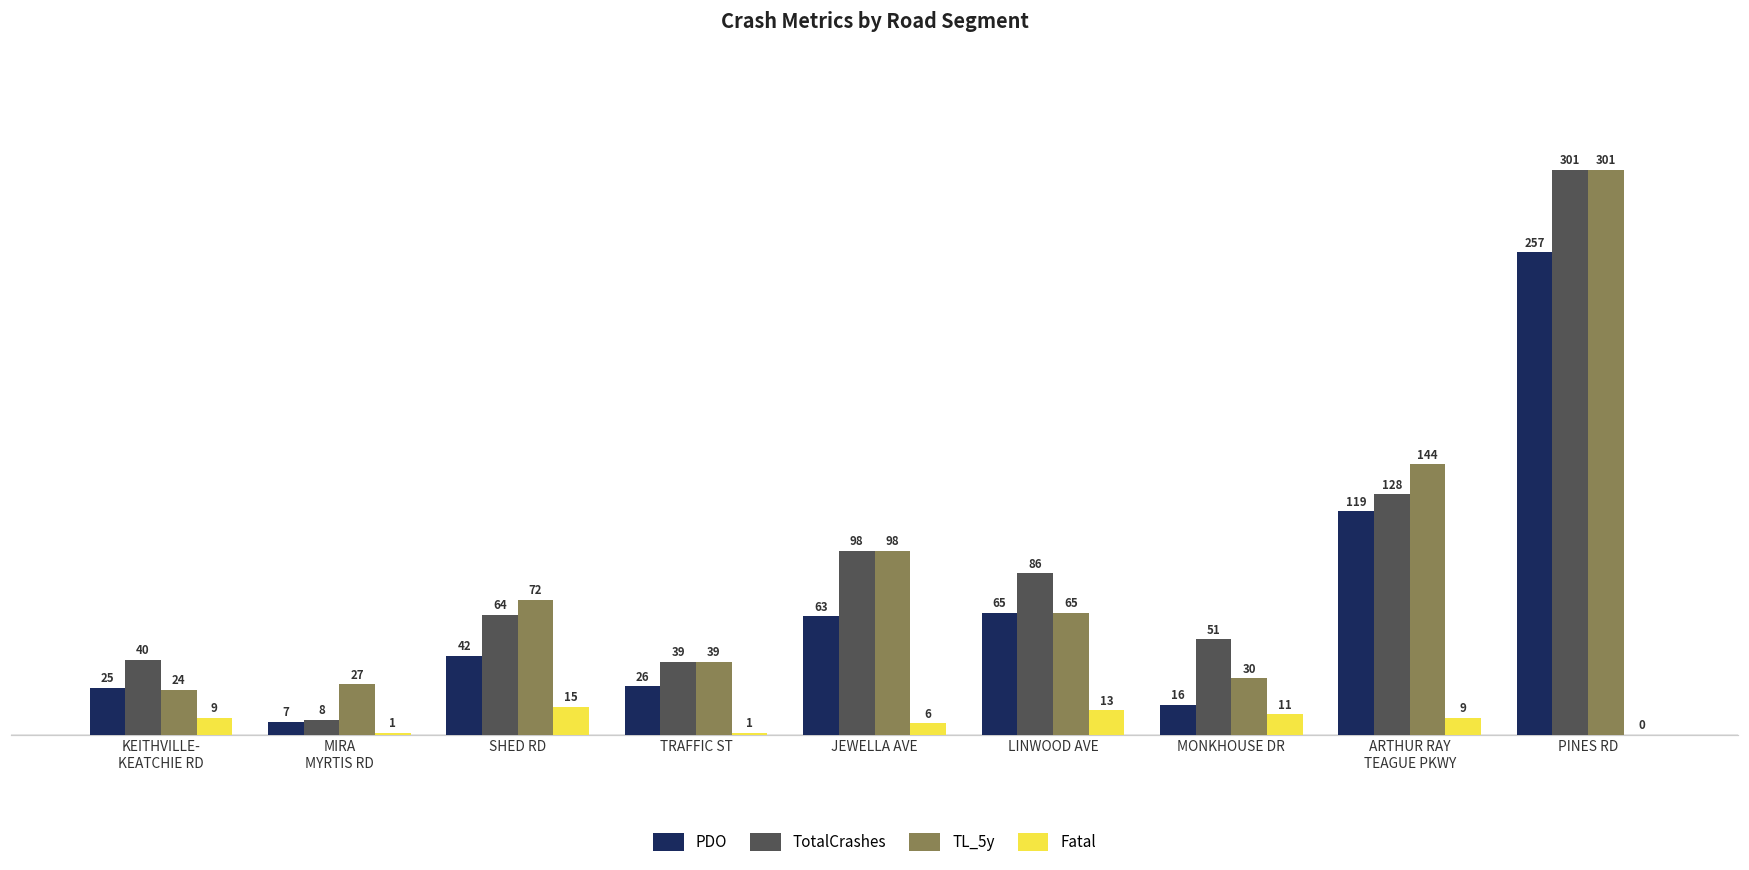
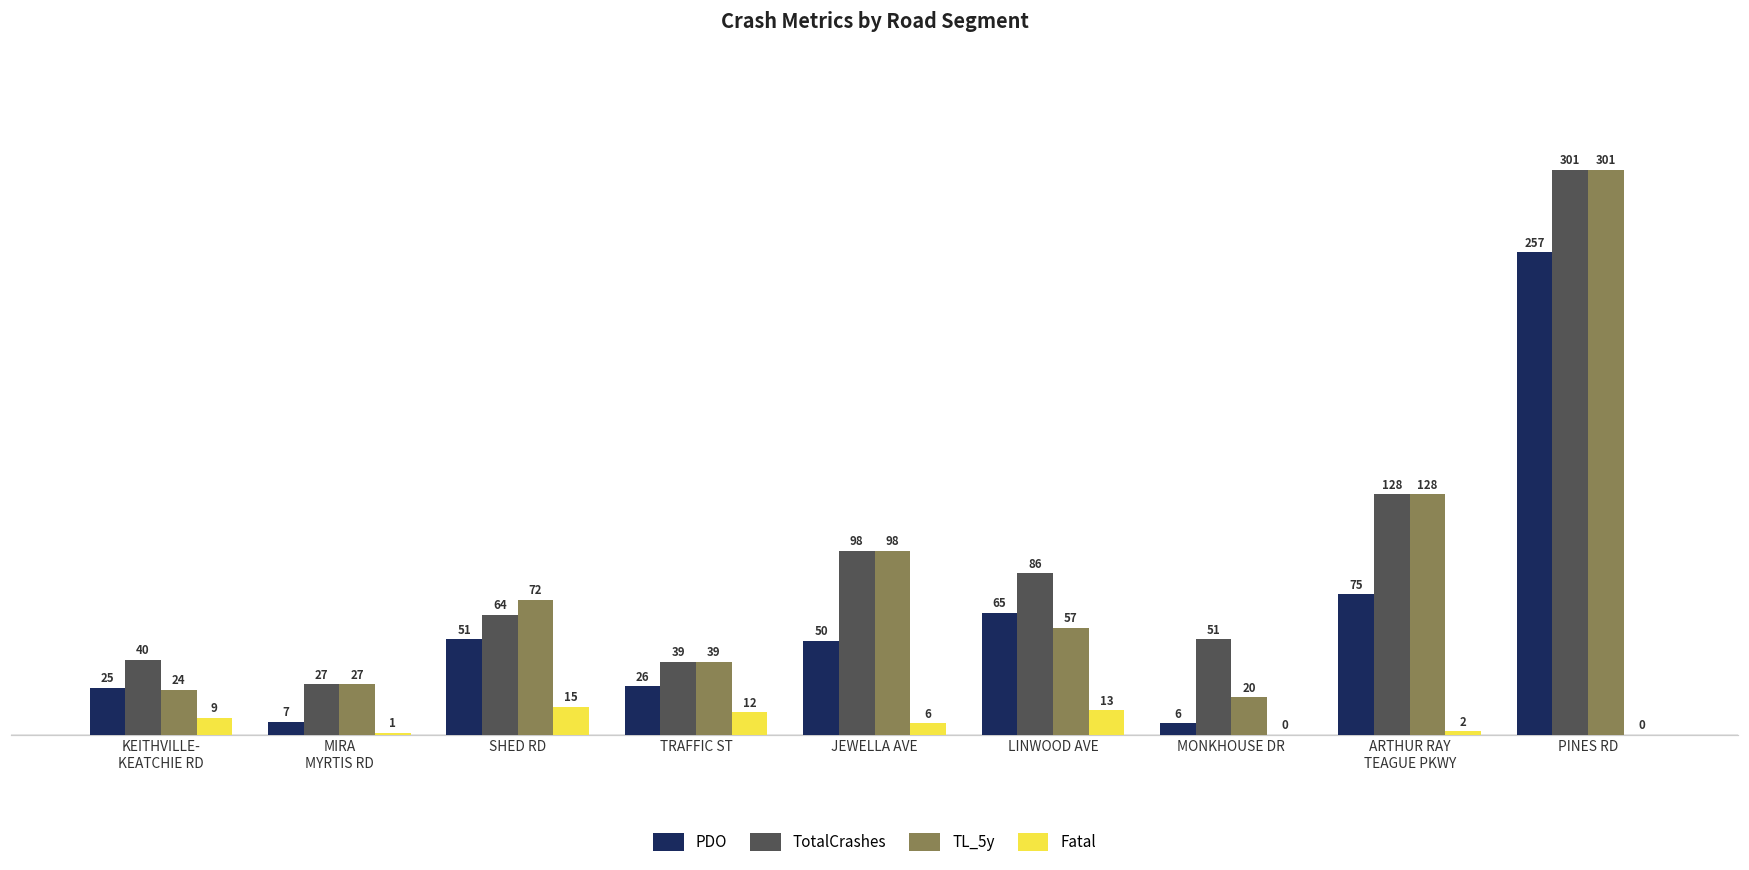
  {
    "PDO": {
      "KEITHVILLE- KEATCHIE RD": 25,
      "MIRA MYRTIS RD": 7,
-     "SHED RD": 42,
+     "SHED RD": 51,
      "TRAFFIC ST": 26,
-     "JEWELLA AVE": 63,
+     "JEWELLA AVE": 50,
      "LINWOOD AVE": 65,
-     "MONKHOUSE DR": 16,
-     "ARTHUR RAY TEAGUE PKWY": 119,
+     "MONKHOUSE DR": 6,
+     "ARTHUR RAY TEAGUE PKWY": 75,
      "PINES RD": 257
    },
    "TotalCrashes": {
      "KEITHVILLE- KEATCHIE RD": 40,
-     "MIRA MYRTIS RD": 8,
+     "MIRA MYRTIS RD": 27,
      "SHED RD": 64,
      "TRAFFIC ST": 39,
      "JEWELLA AVE": 98,
      "LINWOOD AVE": 86,
      "MONKHOUSE DR": 51,
      "ARTHUR RAY TEAGUE PKWY": 128,
      "PINES RD": 301
    },
    "TL_5y": {
      "KEITHVILLE- KEATCHIE RD": 24,
      "MIRA MYRTIS RD": 27,
      "SHED RD": 72,
      "TRAFFIC ST": 39,
      "JEWELLA AVE": 98,
-     "LINWOOD AVE": 65,
-     "MONKHOUSE DR": 30,
-     "ARTHUR RAY TEAGUE PKWY": 144,
+     "LINWOOD AVE": 57,
+     "MONKHOUSE DR": 20,
+     "ARTHUR RAY TEAGUE PKWY": 128,
      "PINES RD": 301
    },
    "Fatal": {
      "KEITHVILLE- KEATCHIE RD": 9,
      "MIRA MYRTIS RD": 1,
      "SHED RD": 15,
-     "TRAFFIC ST": 1,
+     "TRAFFIC ST": 12,
      "JEWELLA AVE": 6,
      "LINWOOD AVE": 13,
-     "MONKHOUSE DR": 11,
-     "ARTHUR RAY TEAGUE PKWY": 9,
+     "MONKHOUSE DR": 0,
+     "ARTHUR RAY TEAGUE PKWY": 2,
      "PINES RD": 0
    }
  }
